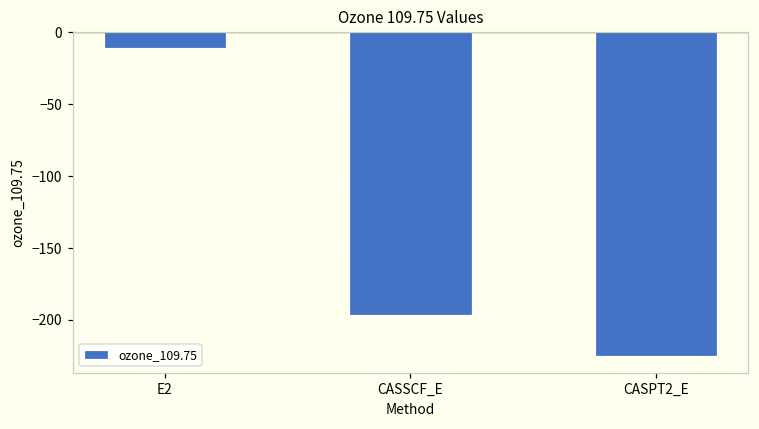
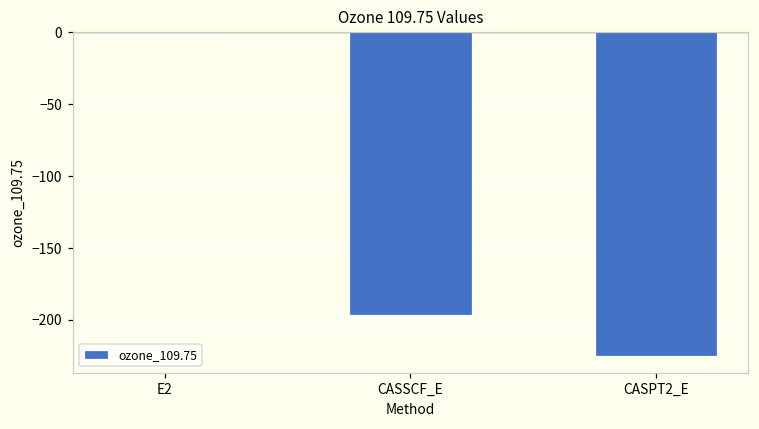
  {
-   "E2": -11,
+   "E2": -1,
    "CASSCF_E": -197,
    "CASPT2_E": -225
  }
